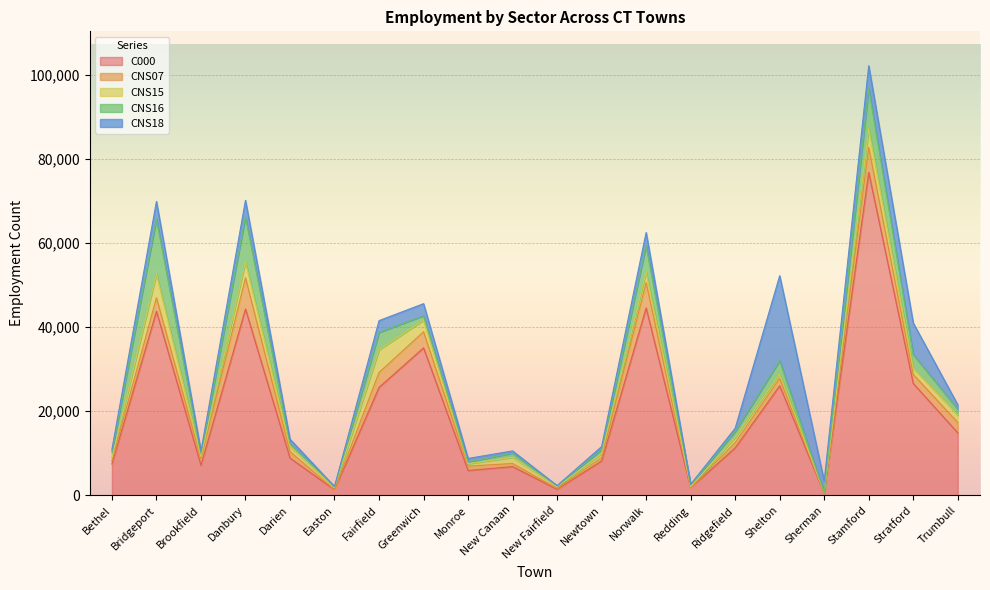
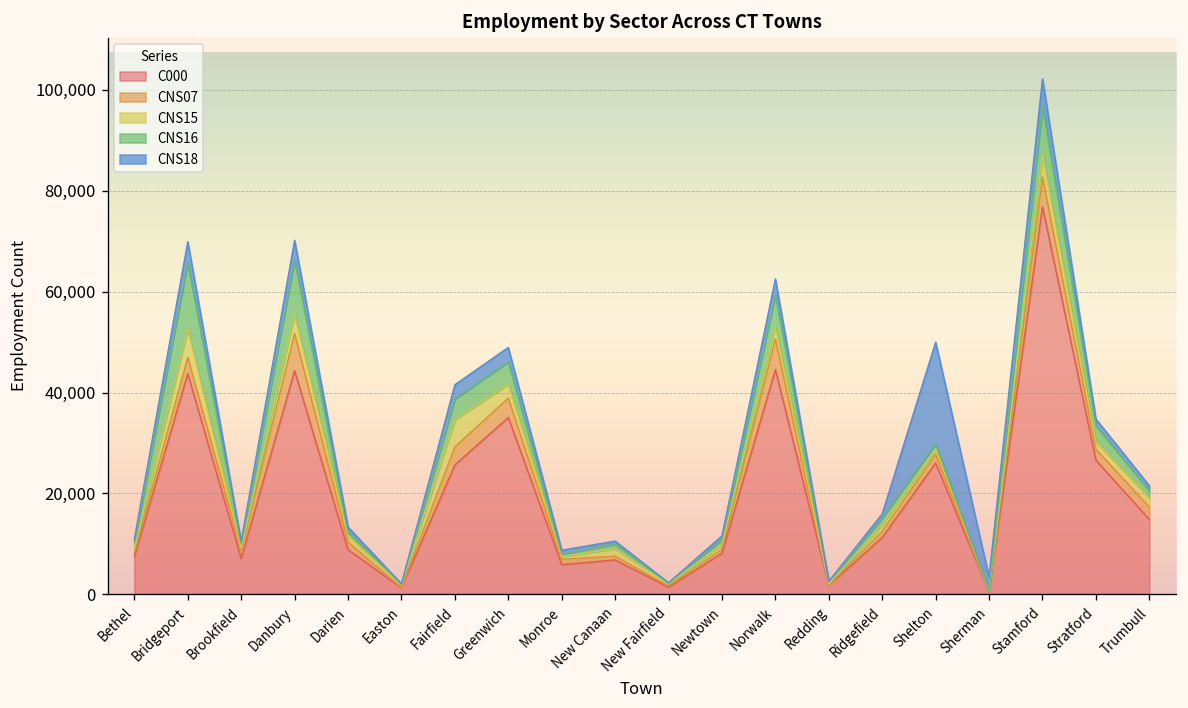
  {
    "CNS16": {
      "Bridgeport": "13,000",
      "Danbury": "11,000",
      "Darien": "1,000",
      "Fairfield": "4,000",
-     "Greenwich": "1,000",
+     "Greenwich": "4,000",
      "Newtown": "1,000",
      "Norwalk": "6,000",
      "Ridgefield": "1,000",
-     "Shelton": "3,000",
+     "Shelton": "1,000",
      "Stamford": "10,000",
      "Stratford": "3,000",
      "Trumbull": "1,000"
    },
    "CNS18": {
      "Bridgeport": "4,000",
      "Danbury": "4,000",
      "Darien": "1,000",
      "Fairfield": "3,000",
      "Greenwich": "3,000",
      "Monroe": "1,000",
      "Newtown": "1,000",
      "Norwalk": "3,000",
      "Ridgefield": "1,000",
      "Shelton": "20,000",
      "Sherman": "3,000",
      "Stamford": "5,000",
-     "Stratford": "8,000",
+     "Stratford": "1,000",
      "Trumbull": "1,000"
    }
  }
